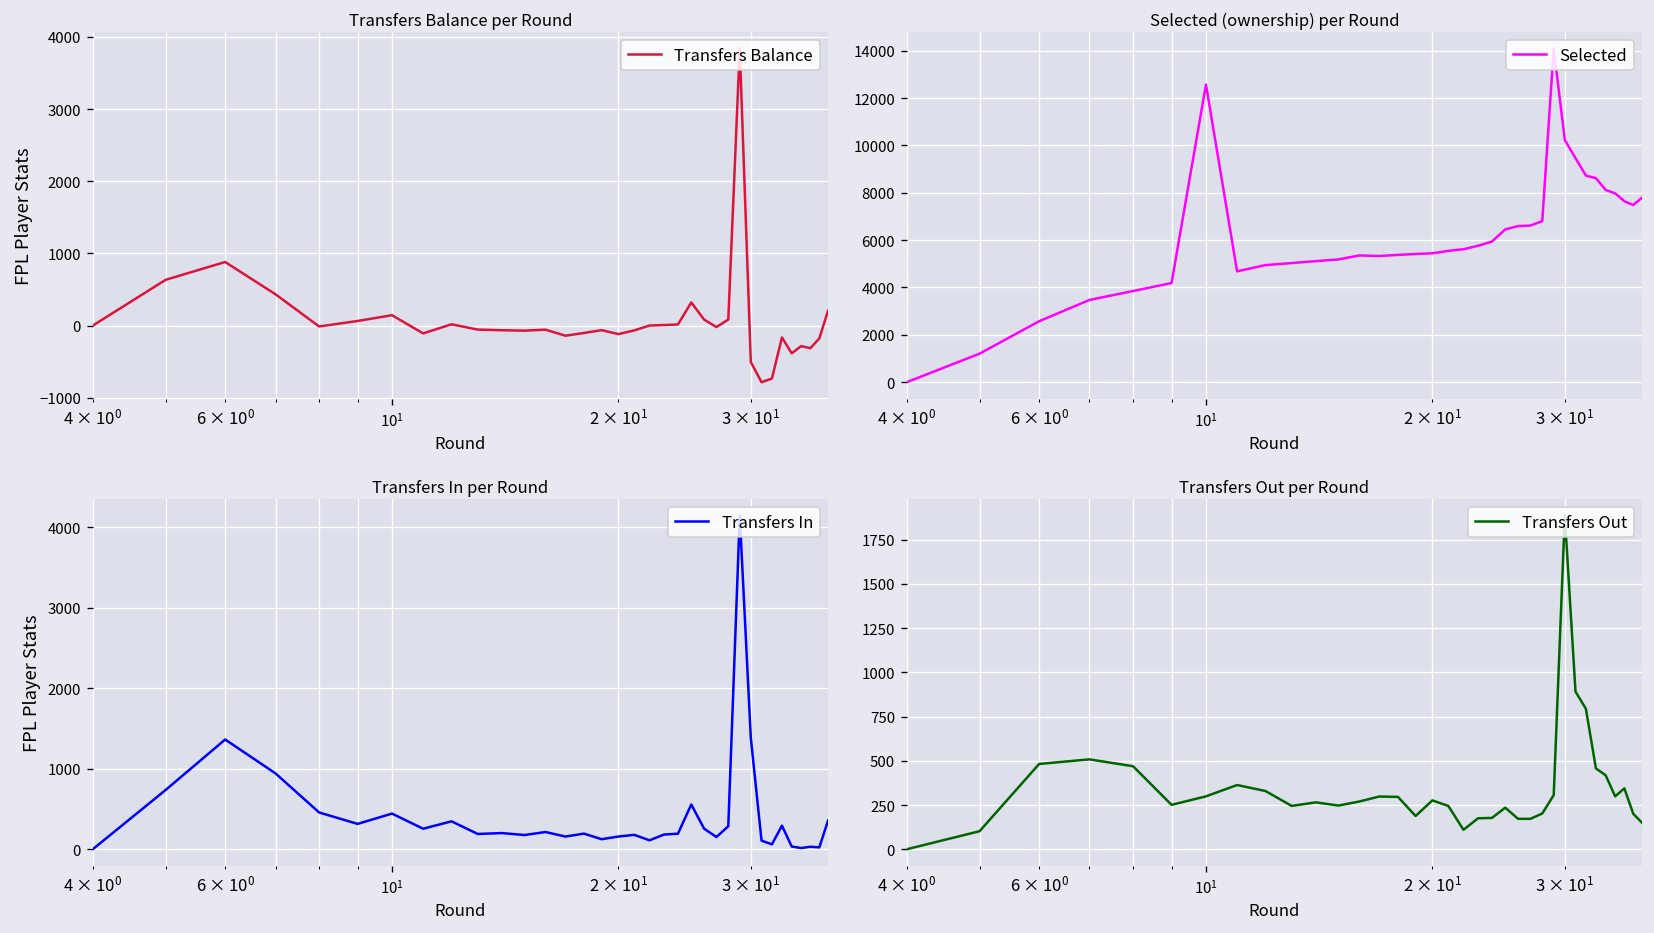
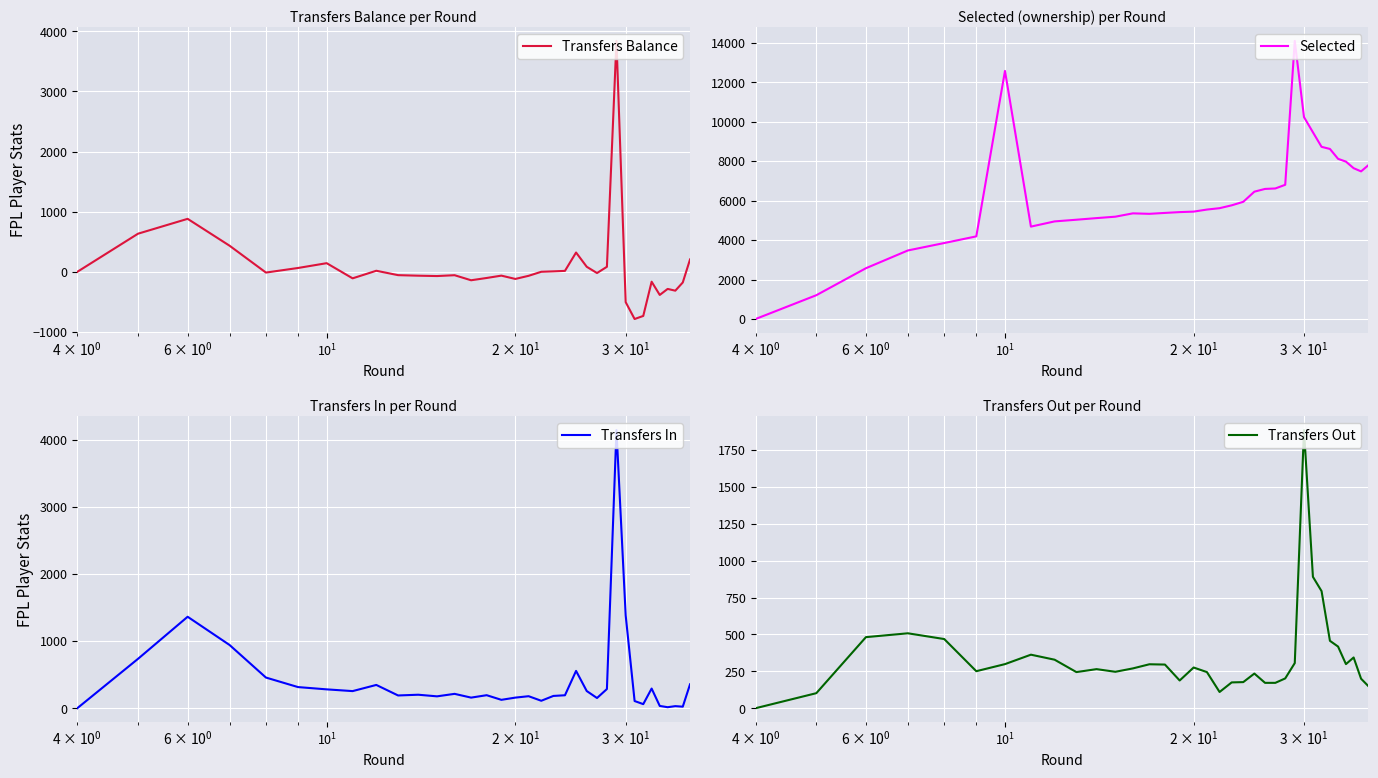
  {
    "Transfers Balance per Round": {
      "10^1": 100
    },
    "Selected (ownership) per Round": {
      "10^1": 12600
    },
    "Transfers In per Round": {
-     "10^1": 400
+     "10^1": 300
    },
    "Transfers Out per Round": {
      "10^1": 300
    }
  }
